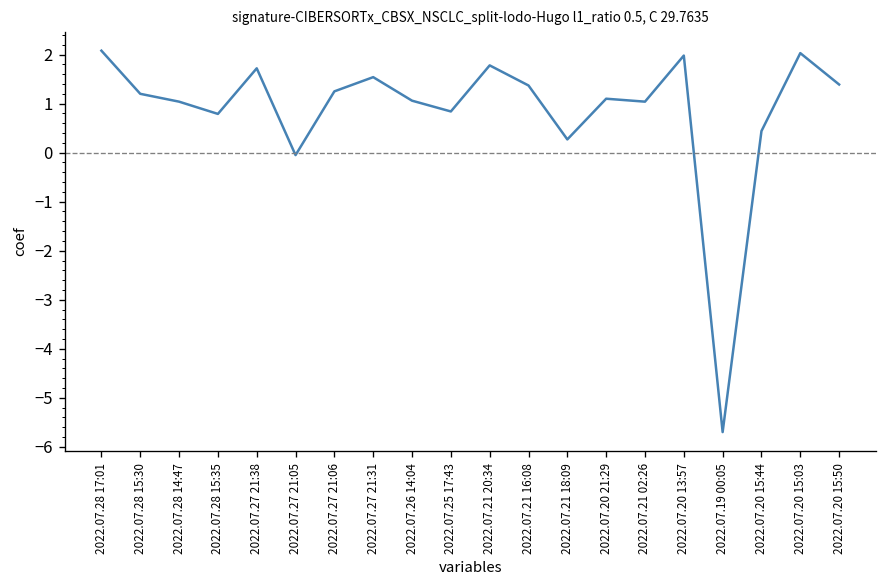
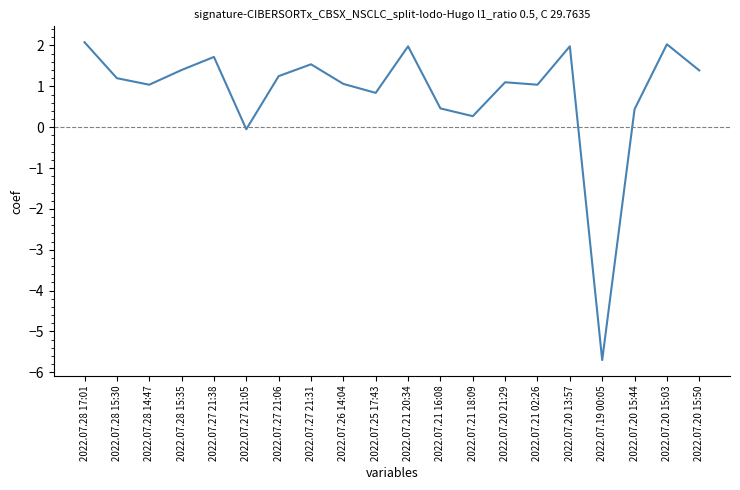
  {
    "2022.07.28 17:01": 2.1,
    "2022.07.28 15:30": 1.2,
    "2022.07.28 14:47": 1.0,
-   "2022.07.28 15:35": 0.8,
+   "2022.07.28 15:35": 1.4,
    "2022.07.27 21:38": 1.7,
    "2022.07.27 21:05": -0.1,
    "2022.07.27 21:06": 1.3,
    "2022.07.27 21:31": 1.5,
    "2022.07.26 14:04": 1.1,
    "2022.07.25 17:43": 0.8,
-   "2022.07.21 20:34": 1.8,
-   "2022.07.21 16:08": 1.4,
+   "2022.07.21 20:34": 2.0,
+   "2022.07.21 16:08": 0.5,
    "2022.07.21 18:09": 0.3,
    "2022.07.20 21:29": 1.1,
    "2022.07.21 02:26": 1.0,
    "2022.07.20 13:57": 2.0,
    "2022.07.19 00:05": -5.7,
    "2022.07.20 15:44": 0.4,
    "2022.07.20 15:03": 2.0,
    "2022.07.20 15:50": 1.4
  }
